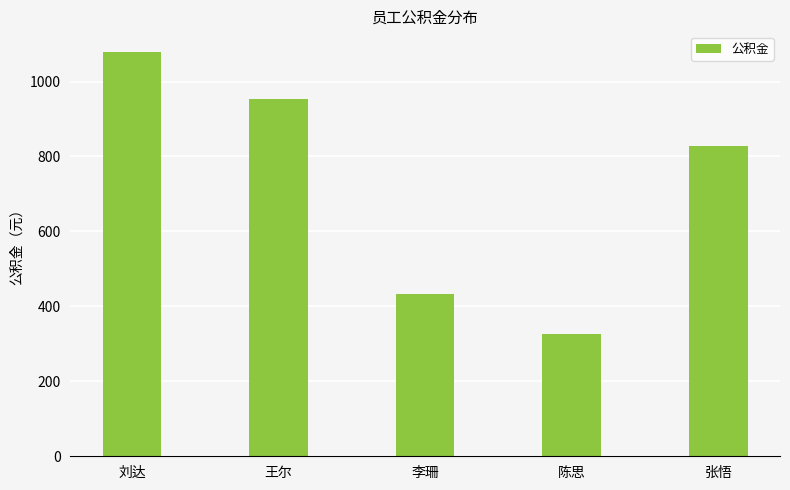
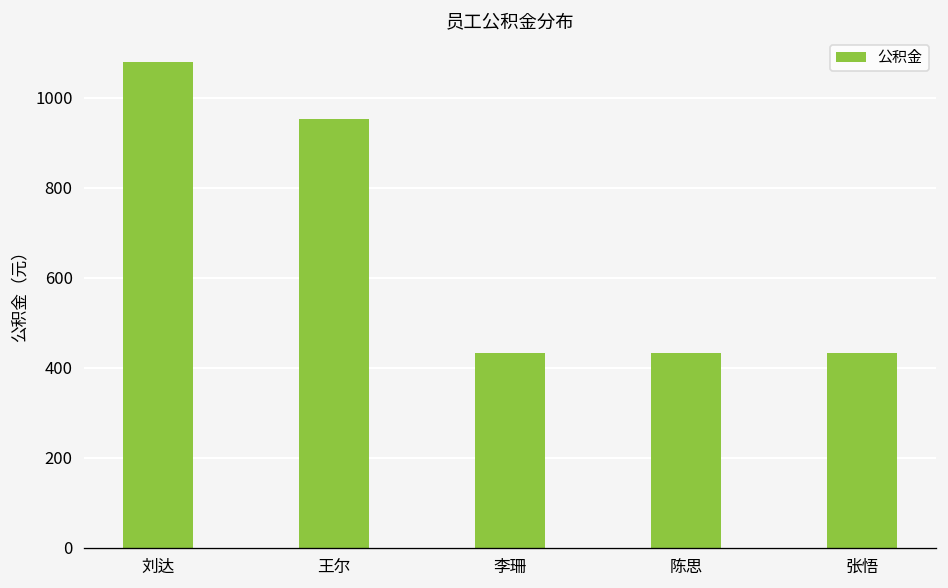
  {
    "刘达": 1080,
    "王尔": 950,
    "李珊": 430,
-   "陈思": 330,
-   "张悟": 830
+   "陈思": 430,
+   "张悟": 430
  }
